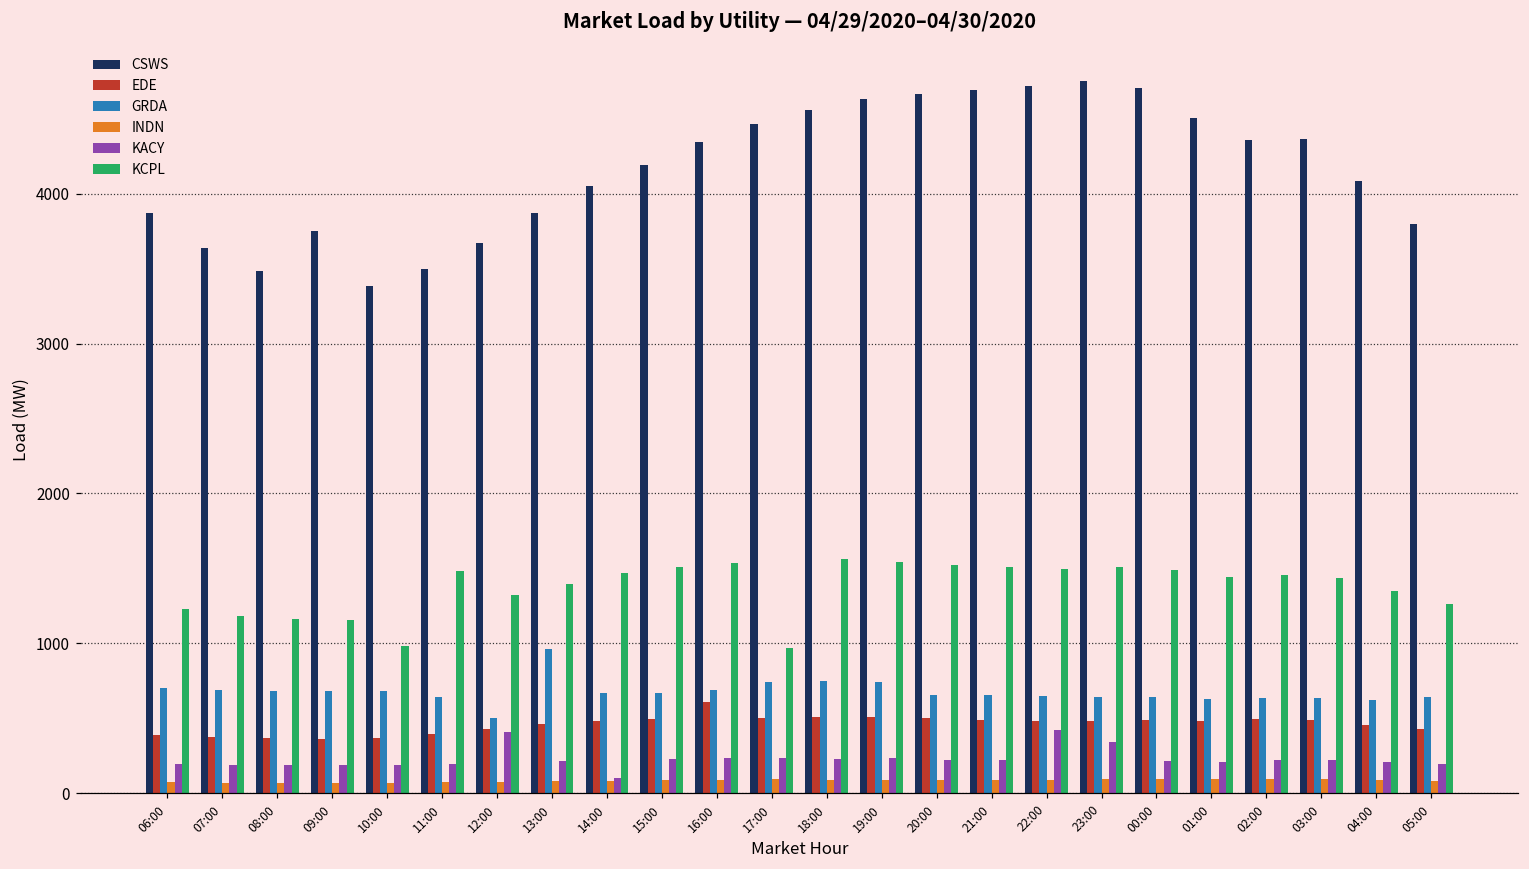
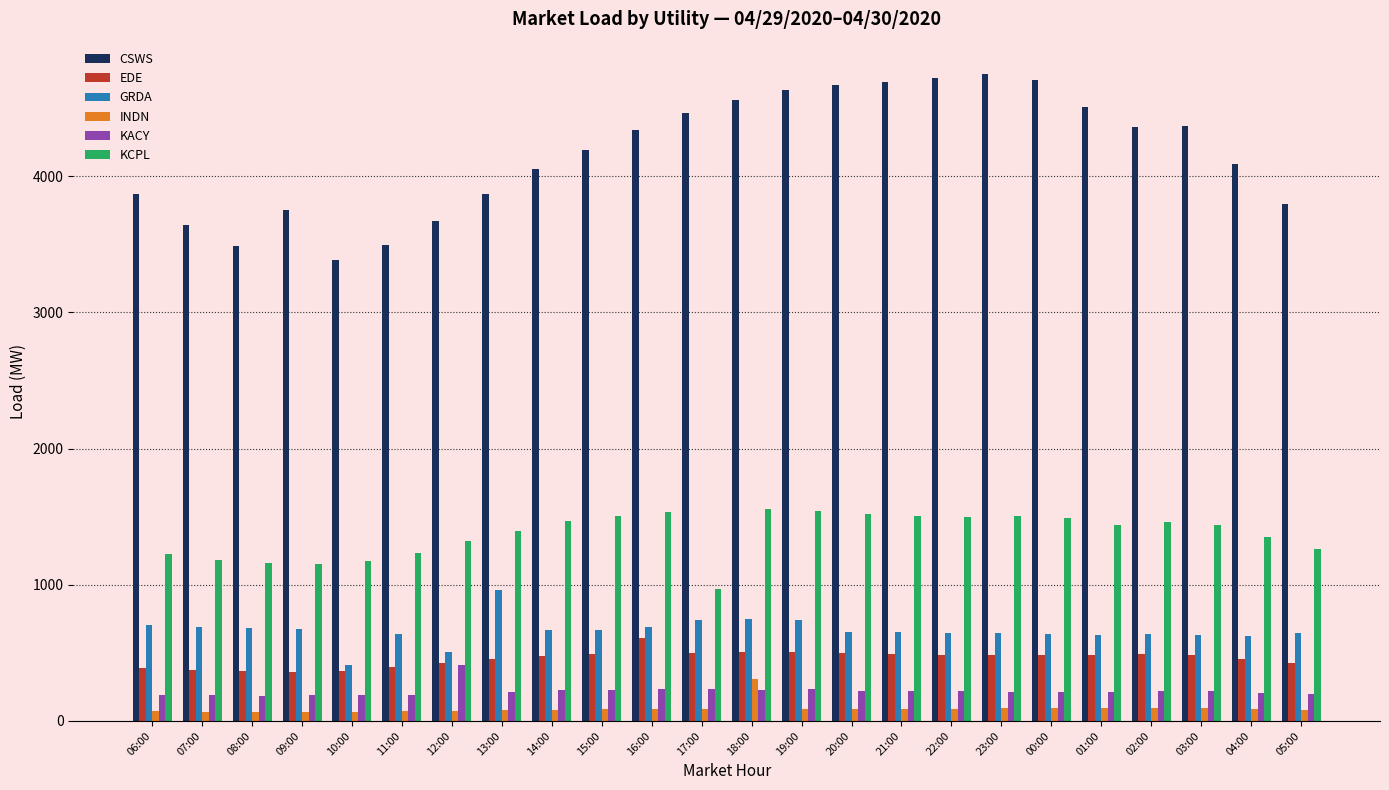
  {
    "CSWS": {
      "06:00": 3870,
      "07:00": 3640,
      "08:00": 3490,
      "09:00": 3750,
      "10:00": 3390,
      "11:00": 3500,
      "12:00": 3670,
      "13:00": 3870,
      "14:00": 4050,
      "15:00": 4190,
      "16:00": 4340,
      "17:00": 4460,
      "18:00": 4560,
      "19:00": 4640,
      "20:00": 4670,
      "21:00": 4690,
      "22:00": 4720,
      "23:00": 4750,
      "00:00": 4710,
      "01:00": 4510,
      "02:00": 4360,
      "03:00": 4370,
      "04:00": 4090,
      "05:00": 3800
    },
    "EDE": {
      "06:00": 390,
      "07:00": 370,
      "08:00": 360,
      "09:00": 360,
      "10:00": 370,
      "11:00": 400,
      "12:00": 430,
      "13:00": 460,
      "14:00": 480,
      "15:00": 490,
      "16:00": 610,
      "17:00": 500,
      "18:00": 510,
      "19:00": 510,
      "20:00": 500,
      "21:00": 490,
      "22:00": 480,
      "23:00": 480,
      "00:00": 480,
      "01:00": 480,
      "02:00": 490,
      "03:00": 490,
      "04:00": 460,
      "05:00": 420
    },
    "GRDA": {
      "06:00": 700,
      "07:00": 690,
      "08:00": 680,
      "09:00": 680,
-     "10:00": 680,
+     "10:00": 410,
      "11:00": 640,
      "12:00": 500,
      "13:00": 960,
      "14:00": 670,
      "15:00": 670,
      "16:00": 690,
      "17:00": 740,
      "18:00": 750,
      "19:00": 740,
      "20:00": 650,
      "21:00": 650,
      "22:00": 650,
      "23:00": 640,
      "00:00": 640,
      "01:00": 630,
      "02:00": 640,
      "03:00": 630,
      "04:00": 620,
      "05:00": 640
    },
    "INDN": {
      "06:00": 70,
      "07:00": 70,
      "08:00": 70,
      "09:00": 70,
      "10:00": 70,
      "11:00": 70,
      "12:00": 80,
      "13:00": 80,
      "14:00": 80,
      "15:00": 90,
      "16:00": 90,
      "17:00": 90,
-     "18:00": 90,
+     "18:00": 310,
      "19:00": 90,
      "20:00": 90,
      "21:00": 90,
      "22:00": 90,
      "23:00": 90,
      "00:00": 100,
      "01:00": 90,
      "02:00": 100,
      "03:00": 90,
      "04:00": 80,
      "05:00": 80
    },
    "KACY": {
      "06:00": 190,
      "07:00": 190,
      "08:00": 180,
      "09:00": 190,
      "10:00": 190,
      "11:00": 190,
      "12:00": 410,
      "13:00": 210,
-     "14:00": 100,
+     "14:00": 220,
      "15:00": 230,
      "16:00": 230,
      "17:00": 230,
      "18:00": 230,
      "19:00": 230,
      "20:00": 220,
      "21:00": 220,
-     "22:00": 420,
-     "23:00": 340,
+     "22:00": 220,
+     "23:00": 220,
      "00:00": 210,
      "01:00": 210,
      "02:00": 220,
      "03:00": 220,
      "04:00": 210,
      "05:00": 200
    },
    "KCPL": {
      "06:00": 1230,
      "07:00": 1180,
      "08:00": 1160,
      "09:00": 1150,
-     "10:00": 980,
-     "11:00": 1480,
+     "10:00": 1180,
+     "11:00": 1230,
      "12:00": 1320,
      "13:00": 1400,
      "14:00": 1470,
      "15:00": 1510,
      "16:00": 1540,
      "17:00": 970,
      "18:00": 1560,
      "19:00": 1540,
      "20:00": 1520,
      "21:00": 1510,
      "22:00": 1500,
      "23:00": 1510,
      "00:00": 1490,
      "01:00": 1440,
      "02:00": 1460,
      "03:00": 1440,
      "04:00": 1350,
      "05:00": 1260
    }
  }
